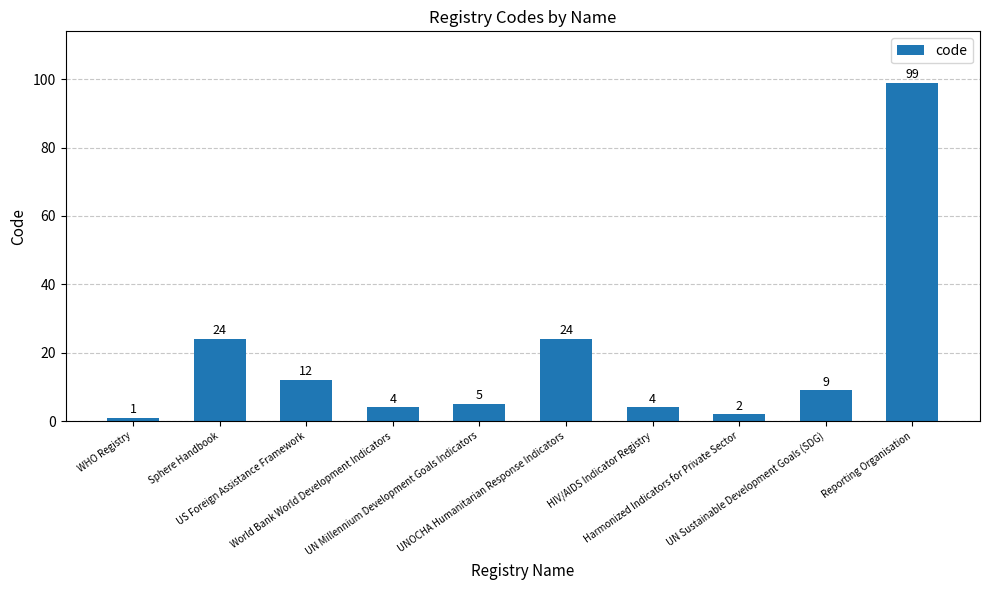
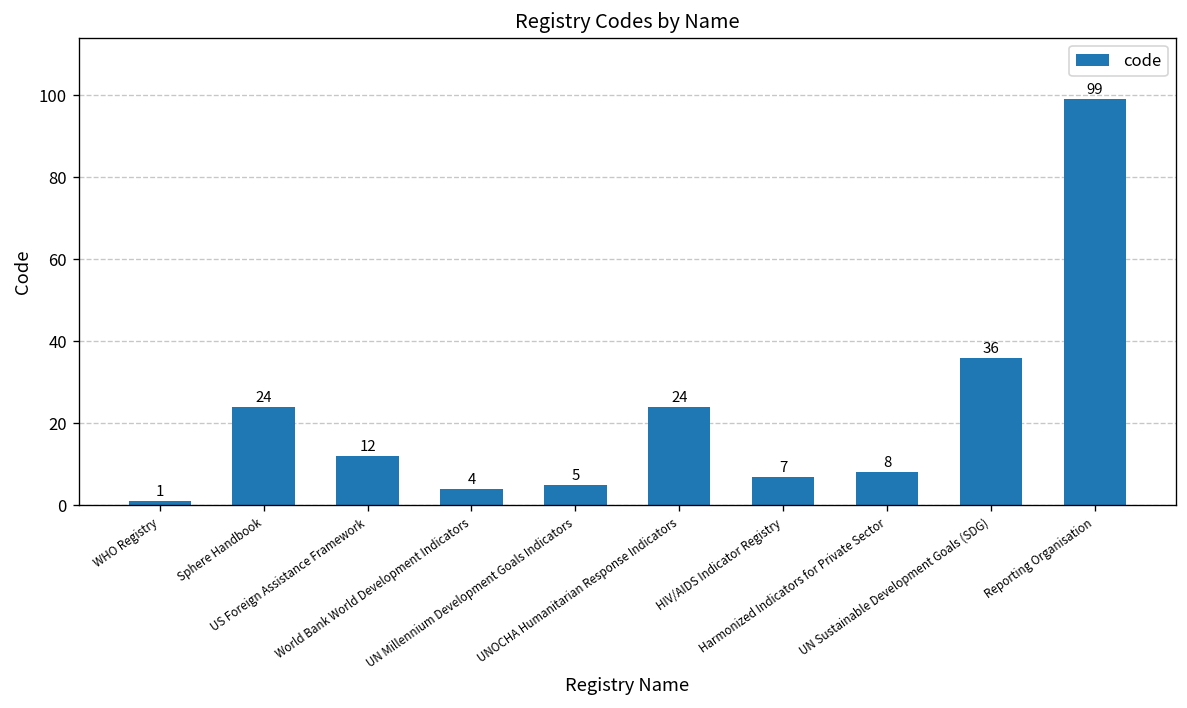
  {
    "WHO Registry": 1,
    "Sphere Handbook": 24,
    "US Foreign Assistance Framework": 12,
    "World Bank World Development Indicators": 4,
    "UN Millennium Development Goals Indicators": 5,
    "UNOCHA Humanitarian Response Indicators": 24,
-   "HIV/AIDS Indicator Registry": 4,
-   "Harmonized Indicators for Private Sector": 2,
-   "UN Sustainable Development Goals (SDG)": 9,
+   "HIV/AIDS Indicator Registry": 7,
+   "Harmonized Indicators for Private Sector": 8,
+   "UN Sustainable Development Goals (SDG)": 36,
    "Reporting Organisation": 99
  }
